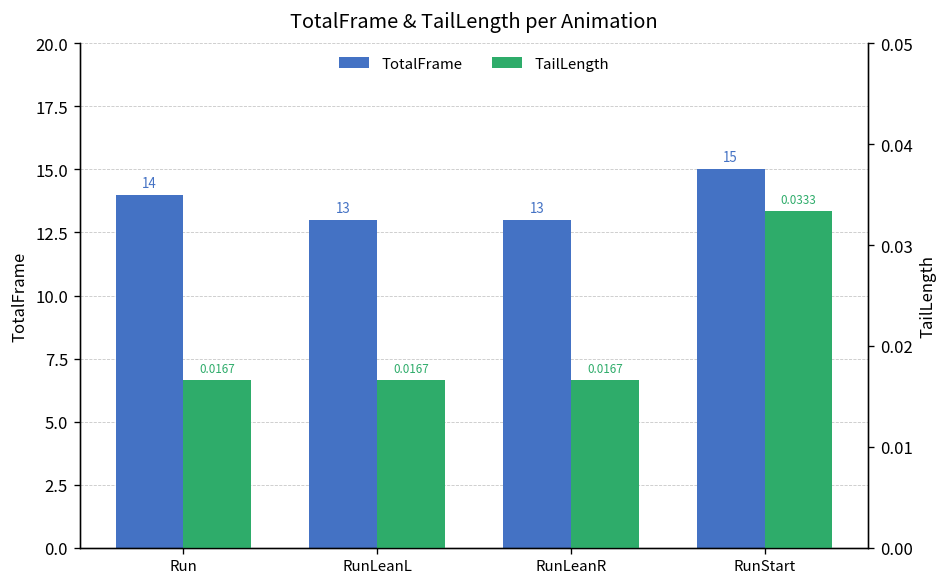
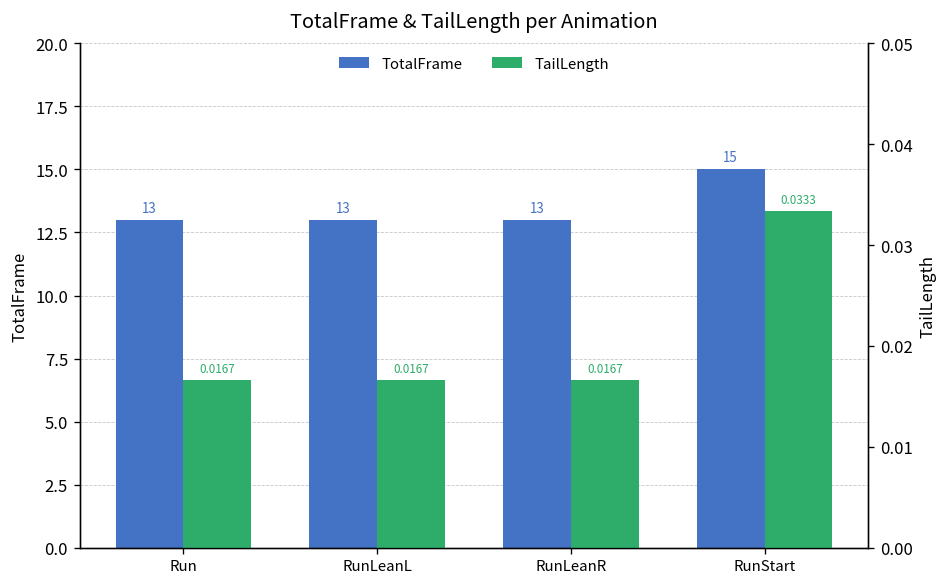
  {
    "TotalFrame": {
-     "Run": 14,
+     "Run": 13,
      "RunLeanL": 13,
      "RunLeanR": 13,
      "RunStart": 15
    },
    "TailLength": {
      "Run": 0.0167,
      "RunLeanL": 0.0167,
      "RunLeanR": 0.0167,
      "RunStart": 0.0333
    }
  }
